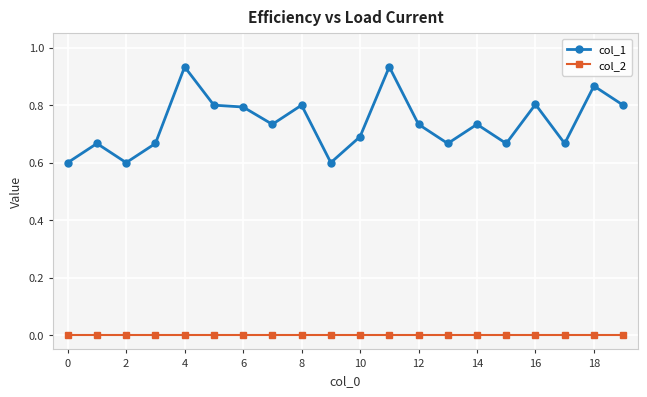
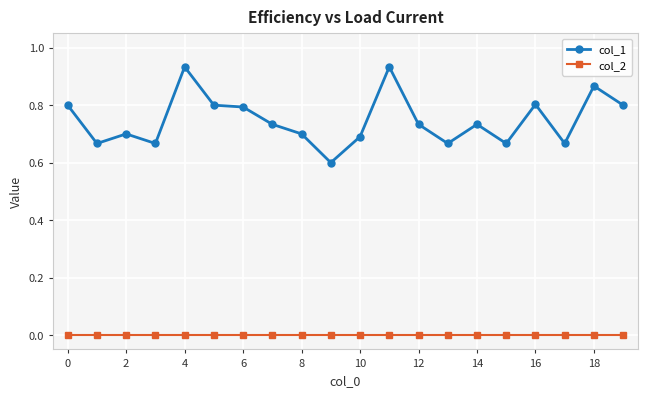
  {
    "col_1": {
-     "0": 0.6,
-     "2": 0.6,
+     "0": 0.8,
+     "2": 0.7,
      "4": 0.93,
      "6": 0.8,
-     "8": 0.8,
+     "8": 0.7,
      "10": 0.69,
      "12": 0.73,
      "14": 0.73,
      "16": 0.8,
      "18": 0.87
    },
    "col_2": {
      "0": 0.0,
      "2": 0.0,
      "4": 0.0,
      "6": 0.0,
      "8": 0.0,
      "10": 0.0,
      "12": 0.0,
      "14": 0.0,
      "16": 0.0,
      "18": 0.0
    }
  }
